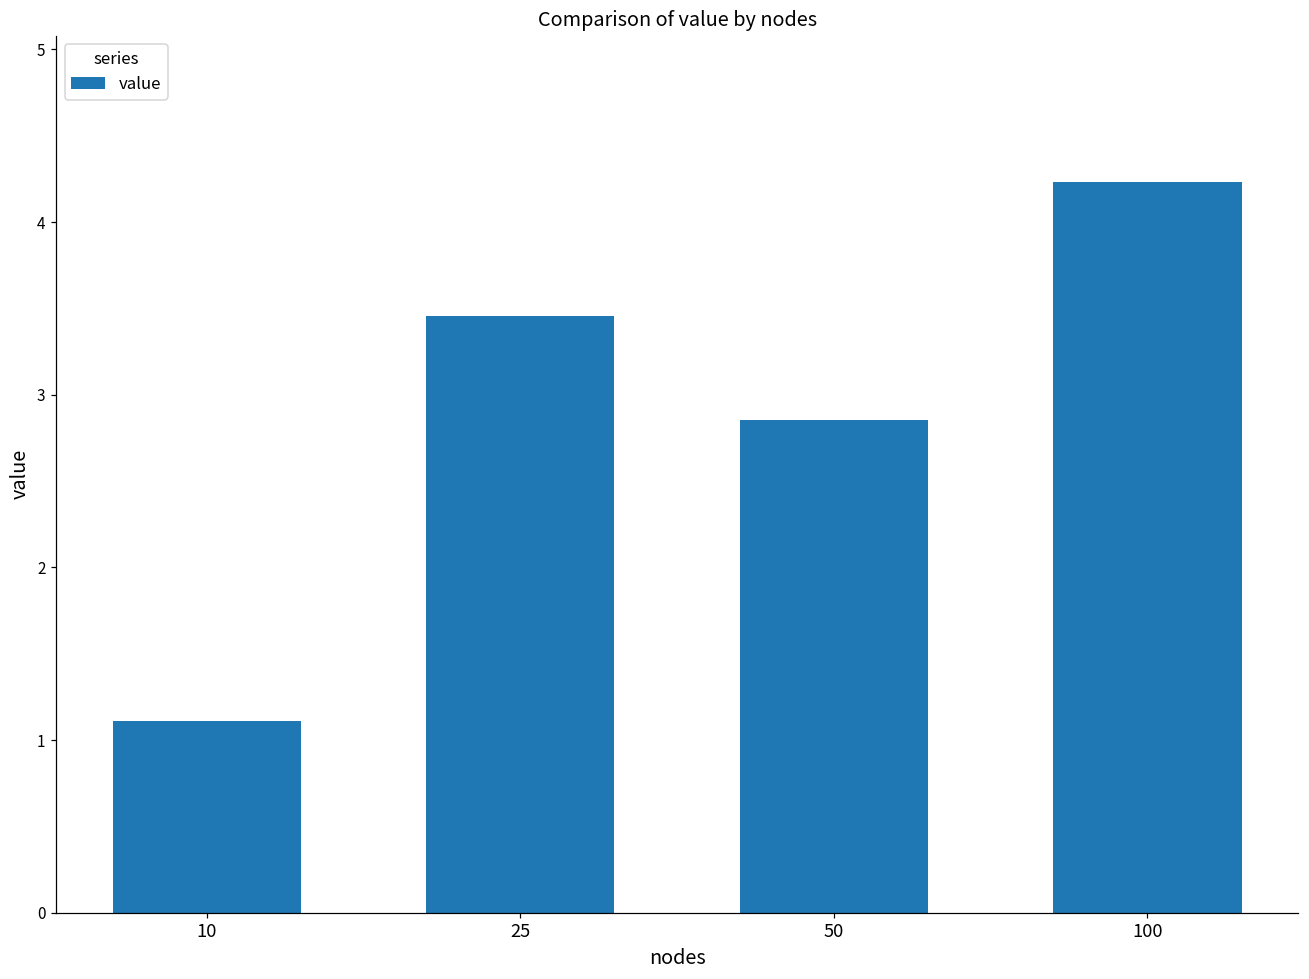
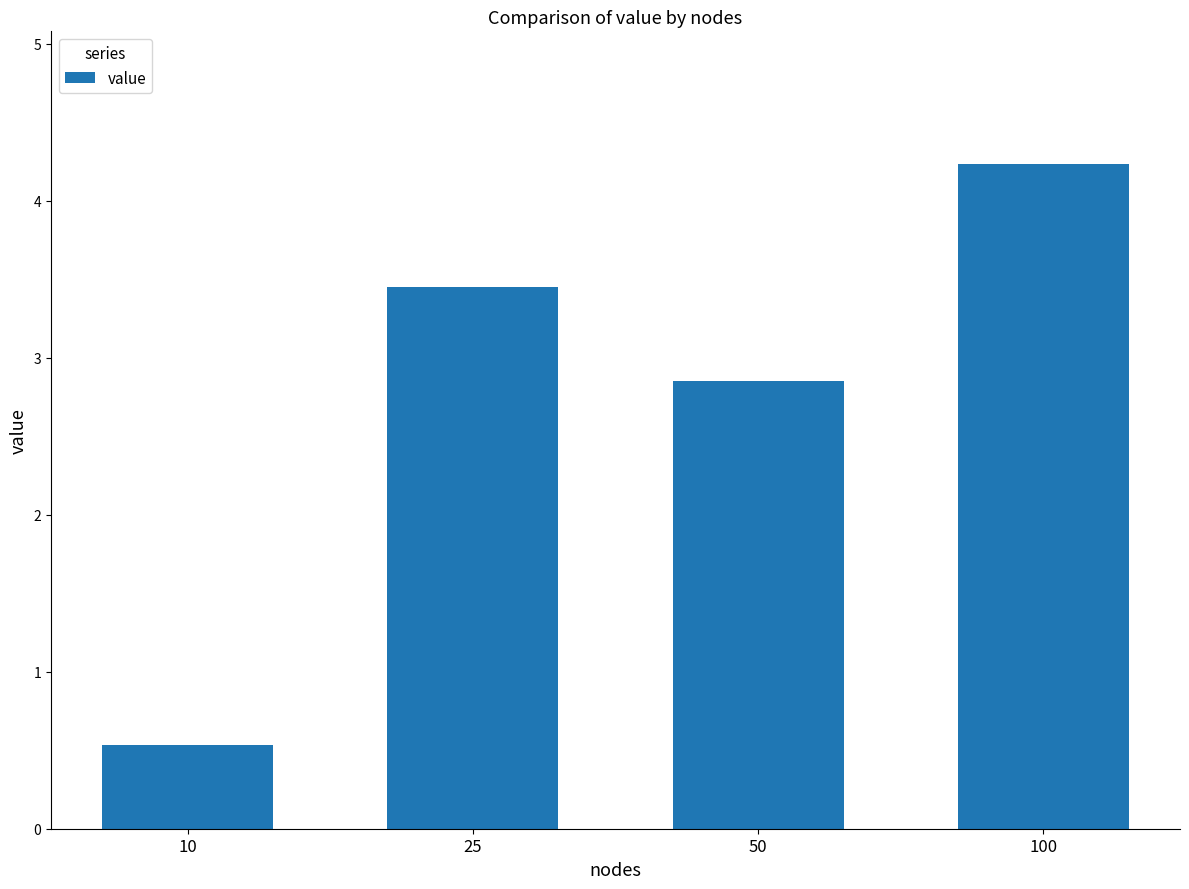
  {
-   "10": 1.11,
+   "10": 0.54,
    "25": 3.45,
    "50": 2.85,
    "100": 4.23
  }
